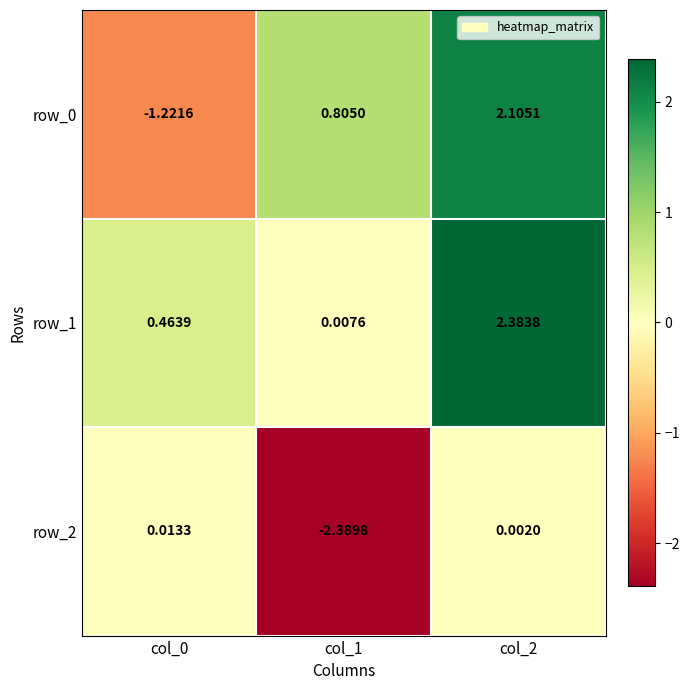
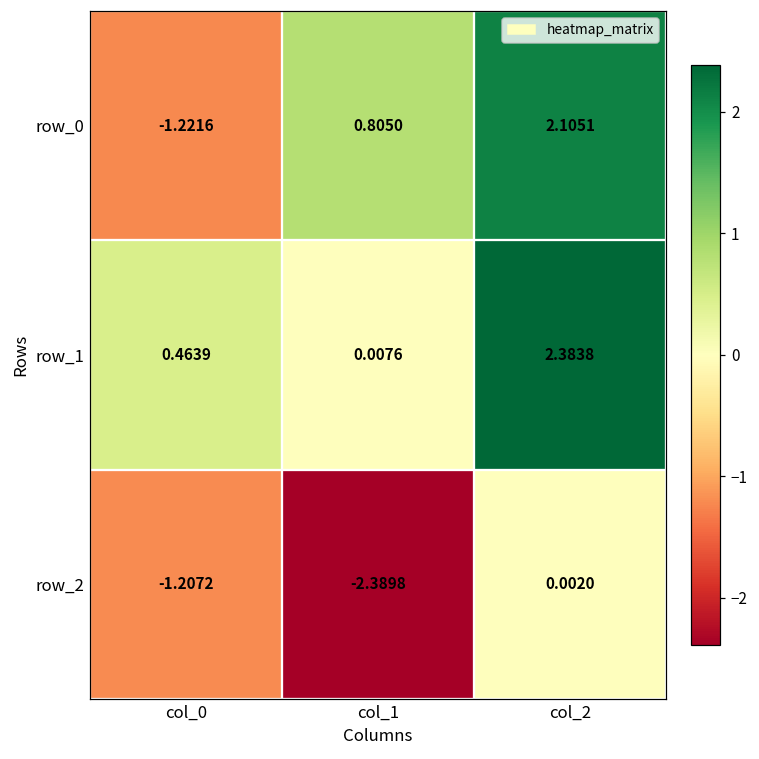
  {
    "row_0": {
      "col_0": -1.2216,
      "col_1": 0.8050,
      "col_2": 2.1051
    },
    "row_1": {
      "col_0": 0.4639,
      "col_1": 0.0076,
      "col_2": 2.3838
    },
    "row_2": {
-     "col_0": 0.0133,
+     "col_0": -1.2072,
      "col_1": -2.3898,
      "col_2": 0.0020
    }
  }
